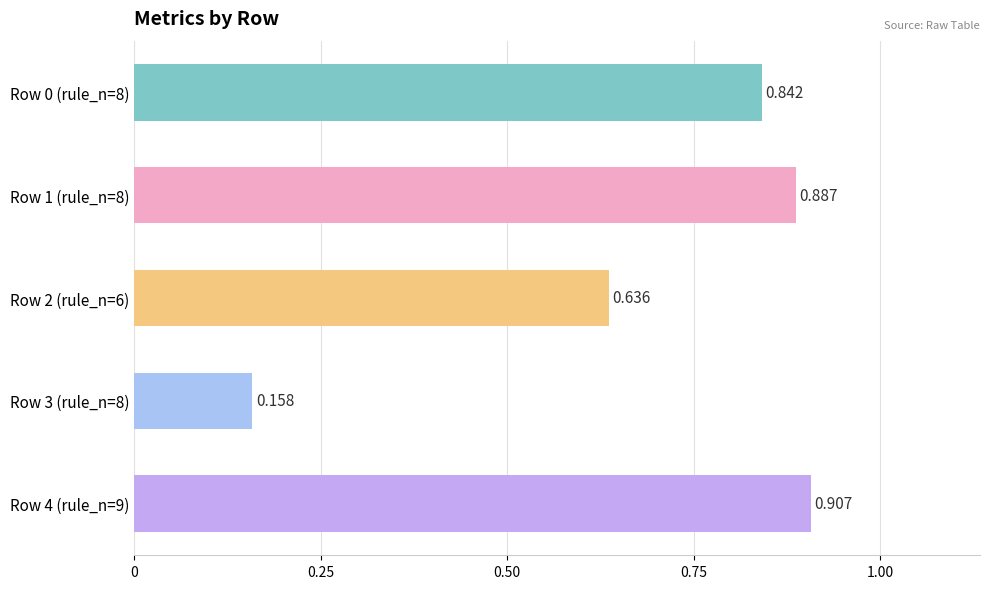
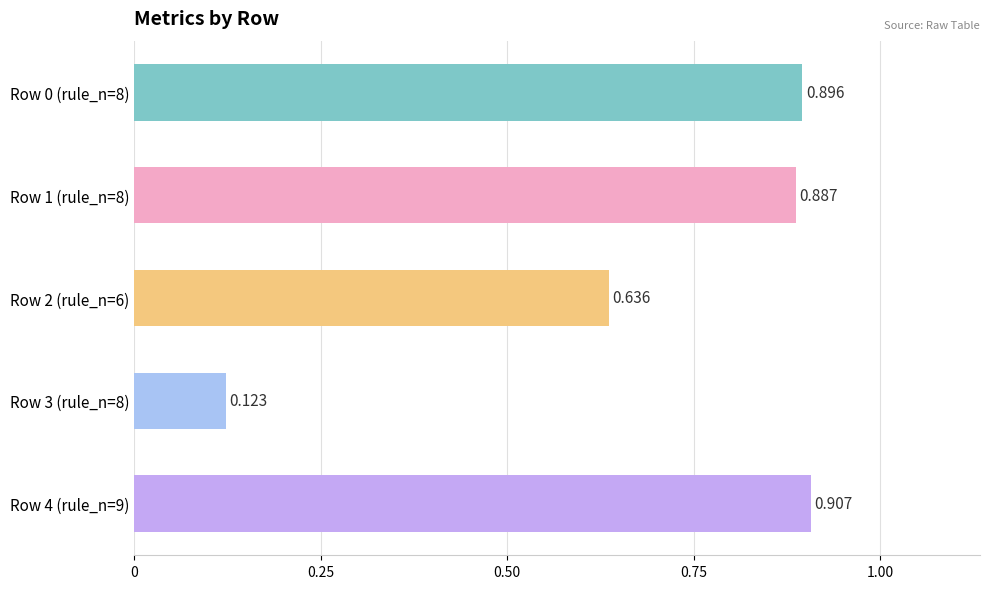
  {
-   "Row 0 (rule_n=8)": 0.842,
+   "Row 0 (rule_n=8)": 0.896,
    "Row 1 (rule_n=8)": 0.887,
    "Row 2 (rule_n=6)": 0.636,
-   "Row 3 (rule_n=8)": 0.158,
+   "Row 3 (rule_n=8)": 0.123,
    "Row 4 (rule_n=9)": 0.907
  }
